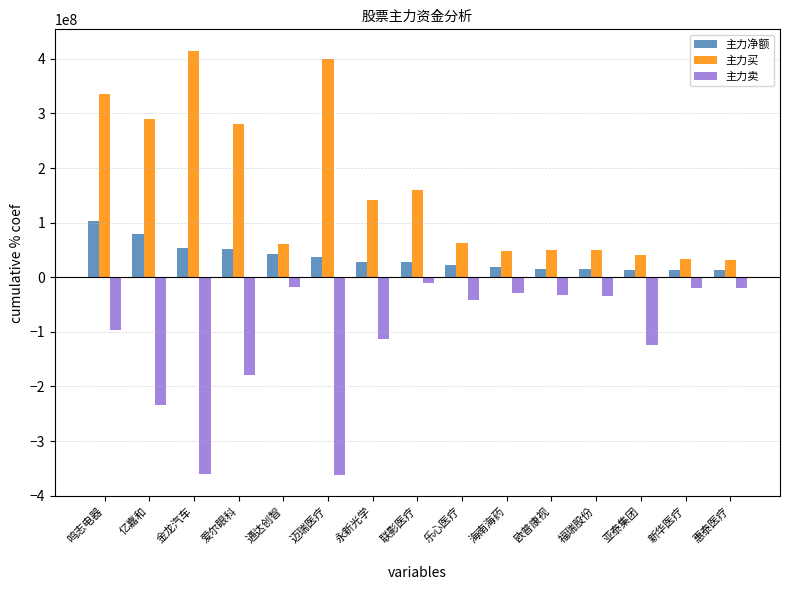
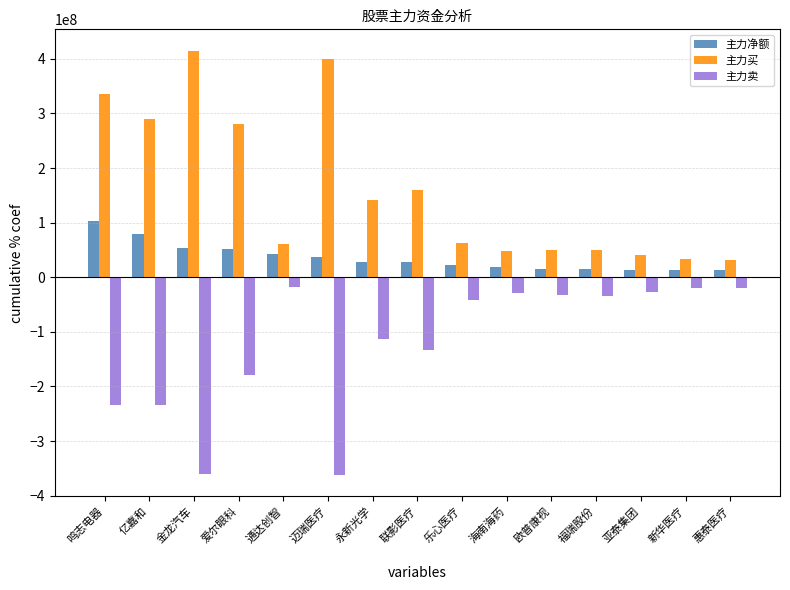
  {
    "主力净额": {
      "鸣志电器": 100000000,
      "亿嘉和": 80000000,
      "金龙汽车": 50000000,
      "爱尔眼科": 50000000,
      "通达创智": 40000000,
      "迈瑞医疗": 40000000,
      "永新光学": 30000000,
      "联影医疗": 30000000,
      "乐心医疗": 20000000,
      "海南海药": 20000000,
      "欧普康视": 20000000,
      "福瑞股份": 10000000,
      "亚泰集团": 10000000,
      "新华医疗": 10000000,
      "惠泰医疗": 10000000
    },
    "主力买": {
      "鸣志电器": 340000000,
      "亿嘉和": 290000000,
      "金龙汽车": 420000000,
      "爱尔眼科": 280000000,
      "通达创智": 60000000,
      "迈瑞医疗": 400000000,
      "永新光学": 140000000,
      "联影医疗": 160000000,
      "乐心医疗": 60000000,
      "海南海药": 50000000,
      "欧普康视": 50000000,
      "福瑞股份": 50000000,
      "亚泰集团": 40000000,
      "新华医疗": 30000000,
      "惠泰医疗": 30000000
    },
    "主力卖": {
-     "鸣志电器": -100000000,
+     "鸣志电器": -230000000,
      "亿嘉和": -230000000,
      "金龙汽车": -360000000,
      "爱尔眼科": -180000000,
      "通达创智": -20000000,
      "迈瑞医疗": -360000000,
      "永新光学": -110000000,
-     "联影医疗": -10000000,
+     "联影医疗": -130000000,
      "乐心医疗": -40000000,
      "海南海药": -30000000,
      "欧普康视": -30000000,
      "福瑞股份": -30000000,
-     "亚泰集团": -120000000,
+     "亚泰集团": -30000000,
      "新华医疗": -20000000,
      "惠泰医疗": -20000000
    }
  }
